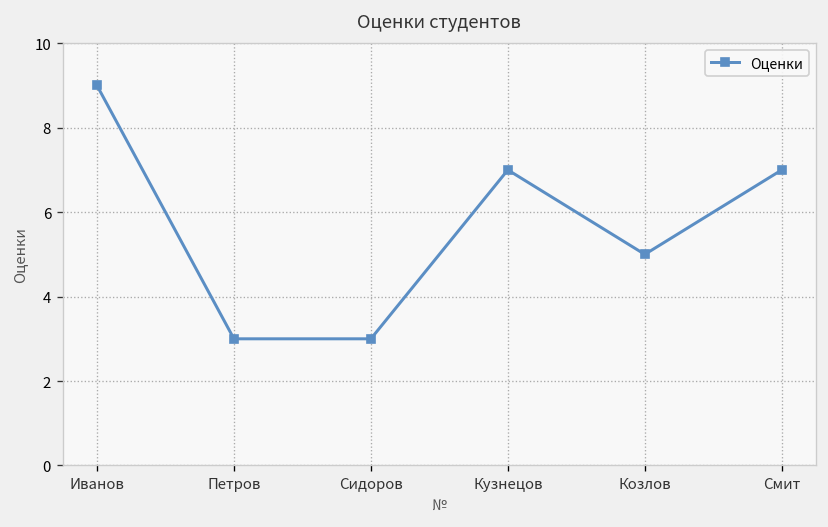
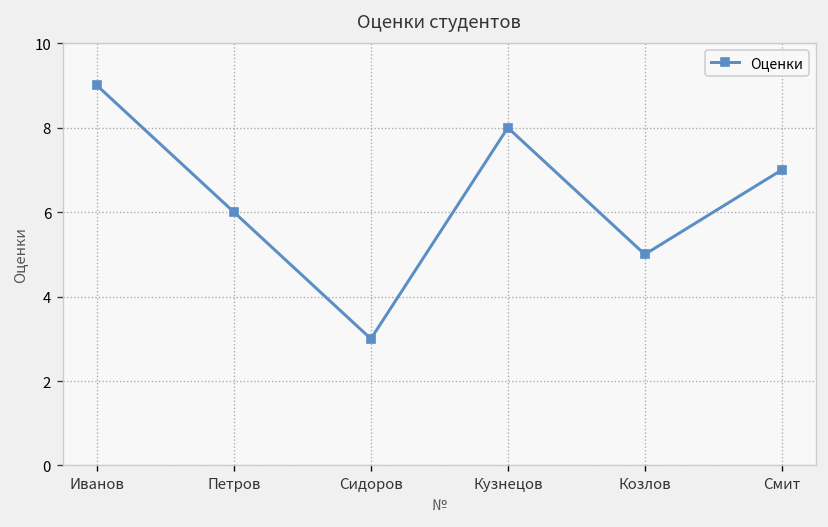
  {
    "Иванов": 9,
-   "Петров": 3,
+   "Петров": 6,
    "Сидоров": 3,
-   "Кузнецов": 7,
+   "Кузнецов": 8,
    "Козлов": 5,
    "Смит": 7
  }
